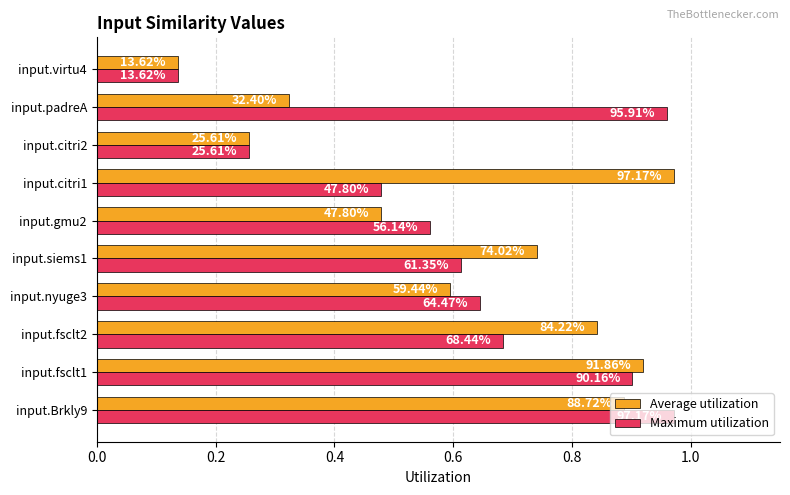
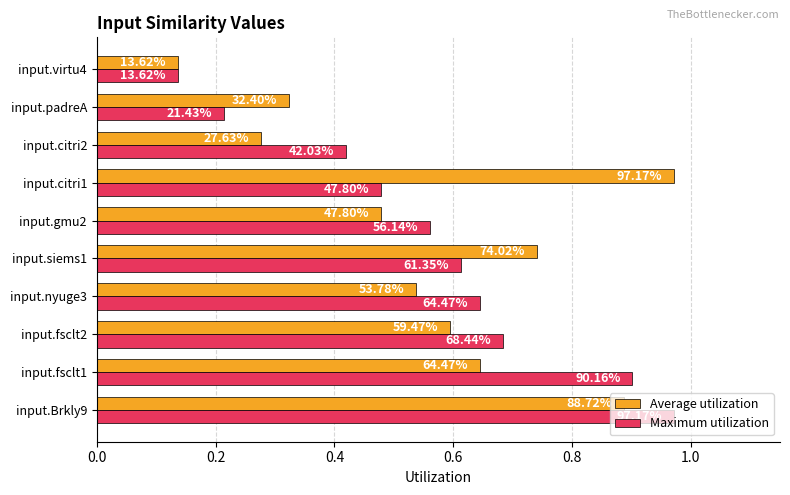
  {
    "Average utilization": {
      "input.virtu4": "13.62%",
      "input.padreA": "32.40%",
-     "input.citri2": "25.61%",
+     "input.citri2": "27.63%",
      "input.citri1": "97.17%",
      "input.gmu2": "47.80%",
      "input.siems1": "74.02%",
-     "input.nyuge3": "59.44%",
-     "input.fsclt2": "84.22%",
-     "input.fsclt1": "91.86%"
+     "input.nyuge3": "53.78%",
+     "input.fsclt2": "59.47%",
+     "input.fsclt1": "64.47%"
    },
    "Maximum utilization": {
      "input.virtu4": "13.62%",
-     "input.padreA": "95.91%",
-     "input.citri2": "25.61%",
+     "input.padreA": "21.43%",
+     "input.citri2": "42.03%",
      "input.citri1": "47.80%",
      "input.gmu2": "56.14%",
      "input.siems1": "61.35%",
      "input.nyuge3": "64.47%",
      "input.fsclt2": "68.44%",
      "input.fsclt1": "90.16%"
    }
  }
